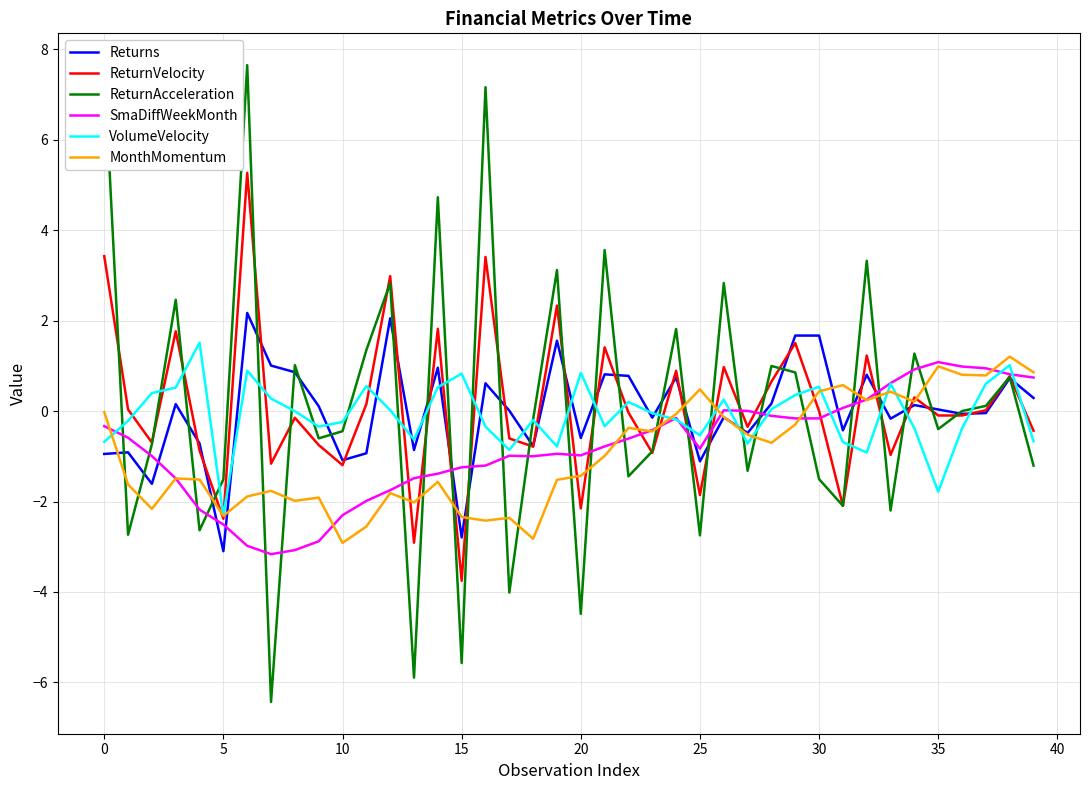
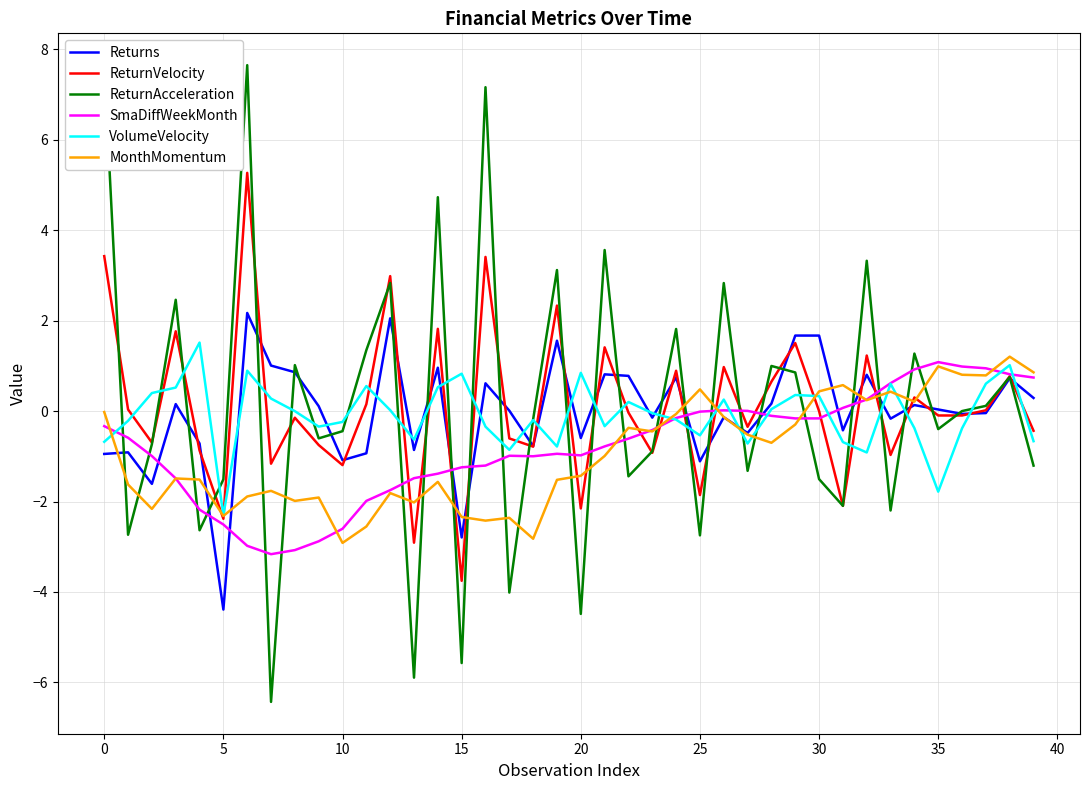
  {
    "Returns": {
      "0": -0.9,
-     "5": -3.1,
+     "5": -4.4,
      "10": -1.1,
      "15": -2.8,
      "20": -0.6,
      "25": -1.1,
      "30": 1.7,
      "35": 0.0
    },
    "ReturnVelocity": {
      "0": 3.4,
      "5": -2.4,
      "10": -1.2,
      "15": -3.8,
      "20": -2.2,
      "25": -1.9,
      "30": 0.0,
      "35": -0.1
    },
    "ReturnAcceleration": {
      "5": -1.5,
      "10": -0.4,
      "15": -5.6,
      "20": -4.5,
      "25": -2.7,
      "30": -1.5,
      "35": -0.4
    },
    "SmaDiffWeekMonth": {
      "0": -0.3,
      "5": -2.5,
-     "10": -2.3,
+     "10": -2.6,
      "15": -1.2,
      "20": -1.0,
-     "25": -0.8,
+     "25": 0.0,
      "30": -0.2,
      "35": 1.1
    },
    "VolumeVelocity": {
      "0": -0.7,
      "10": -0.2,
      "15": 0.8,
      "20": 0.8,
      "25": -0.5,
-     "30": 0.5,
+     "30": 0.3,
      "35": -1.8
    },
    "MonthMomentum": {
      "0": 0.0,
      "10": -2.9,
      "15": -2.3,
      "20": -1.4,
      "25": 0.5,
      "30": 0.4,
      "35": 1.0
    }
  }
